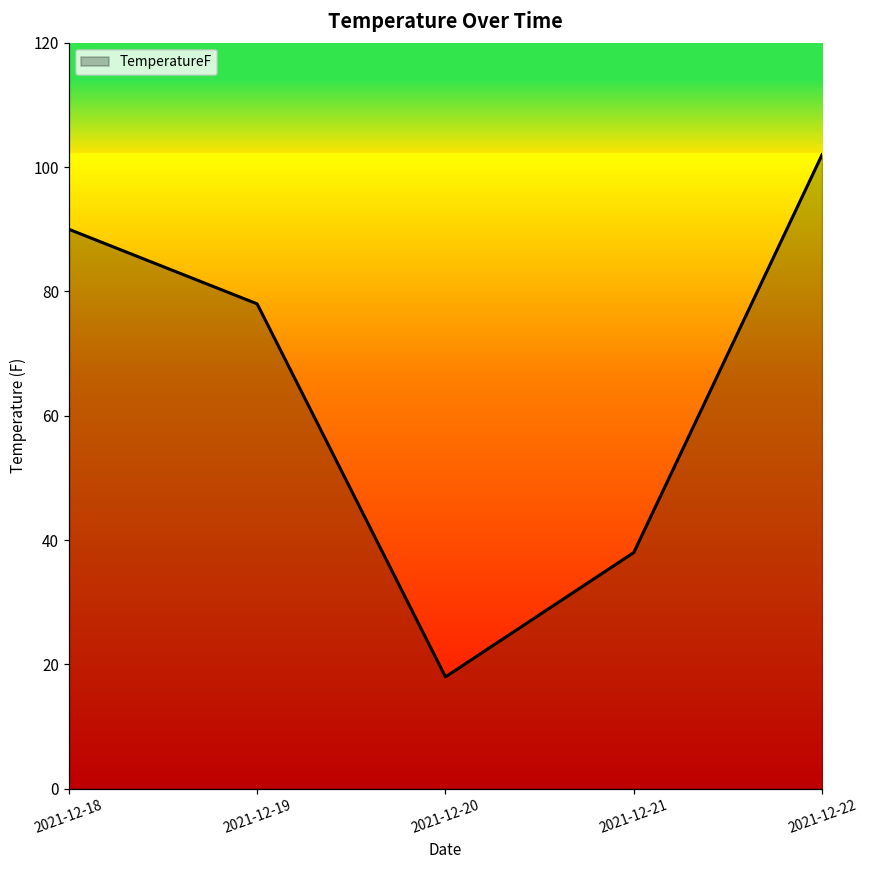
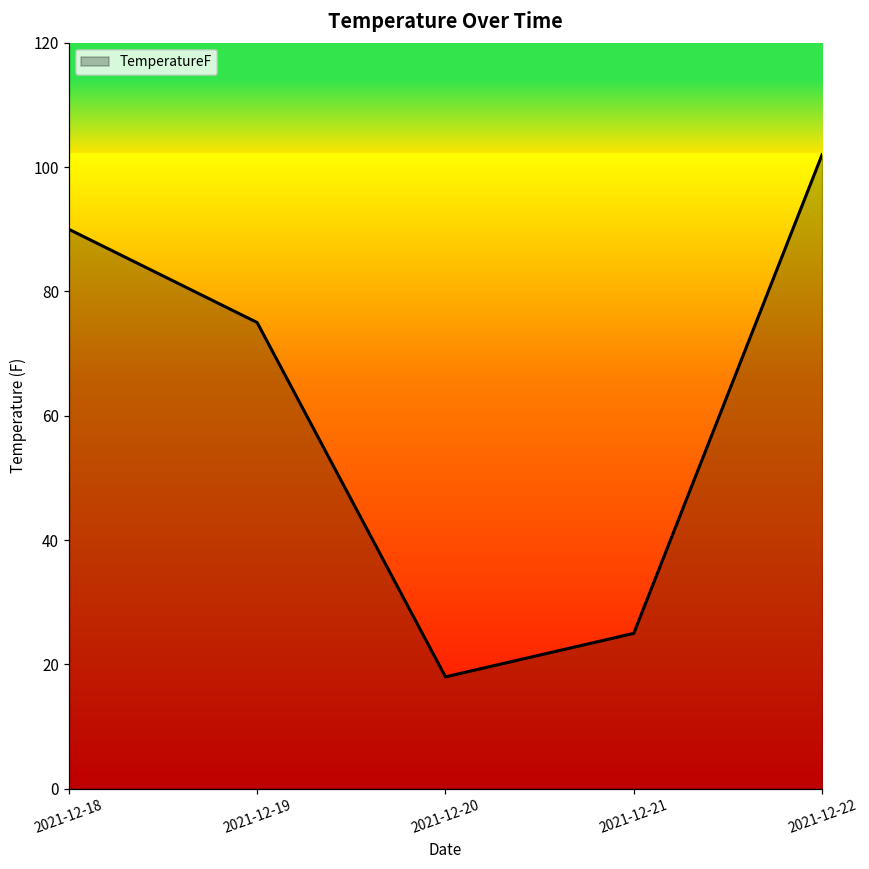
  {
    "2021-12-18": 90,
-   "2021-12-19": 78,
+   "2021-12-19": 75,
    "2021-12-20": 18,
-   "2021-12-21": 38,
+   "2021-12-21": 25,
    "2021-12-22": 102
  }
